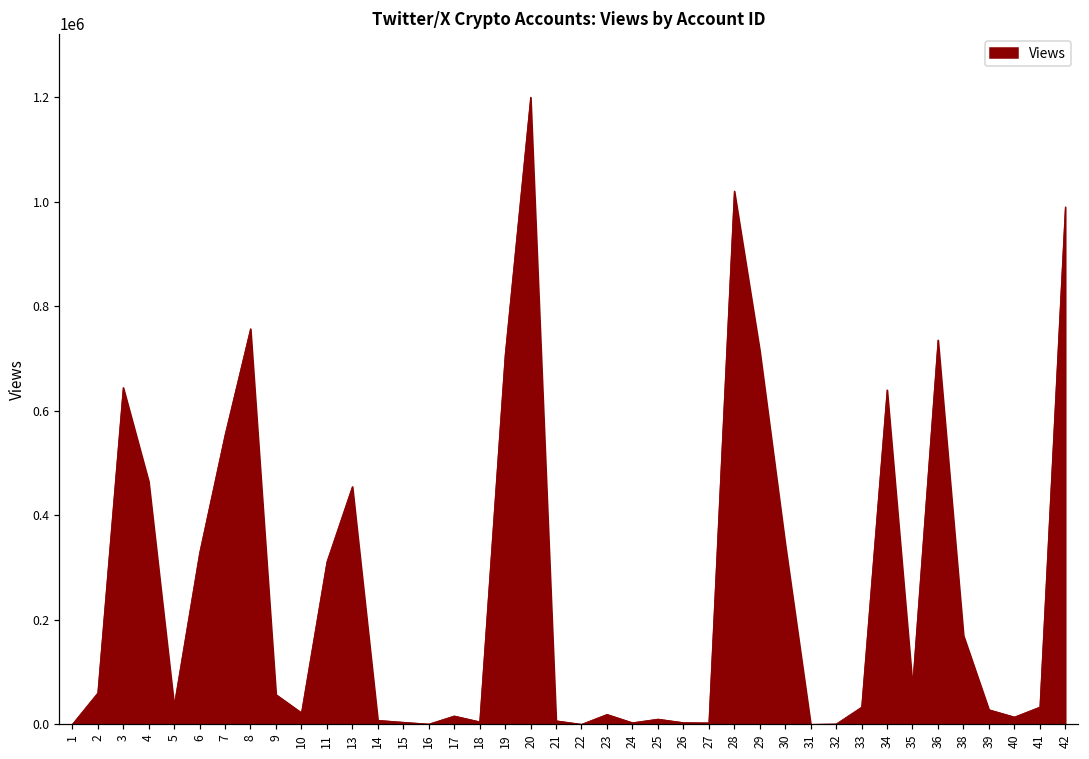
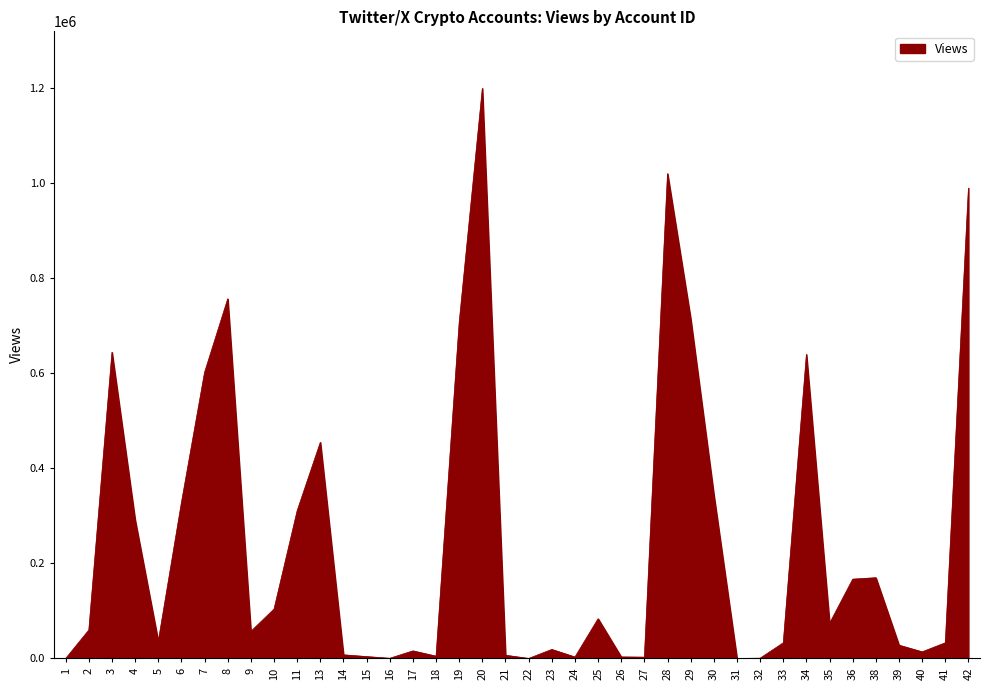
  {
    "1": 0,
    "2": 60000,
    "3": 640000,
-   "4": 470000,
+   "4": 290000,
    "5": 40000,
    "6": 330000,
-   "7": 550000,
+   "7": 600000,
    "8": 760000,
    "9": 60000,
-   "10": 20000,
+   "10": 100000,
    "11": 310000,
    "13": 460000,
    "14": 10000,
    "15": 0,
    "16": 0,
    "17": 20000,
    "18": 0,
    "19": 710000,
    "20": 1200000,
    "21": 10000,
    "22": 0,
    "23": 20000,
    "24": 0,
-   "25": 10000,
+   "25": 80000,
    "26": 0,
    "27": 0,
    "28": 1020000,
    "29": 720000,
    "30": 340000,
    "31": 0,
    "32": 0,
    "33": 30000,
    "34": 640000,
    "35": 70000,
-   "36": 740000,
+   "36": 170000,
    "38": 170000,
    "39": 30000,
    "40": 10000,
    "41": 30000,
    "42": 990000
  }
